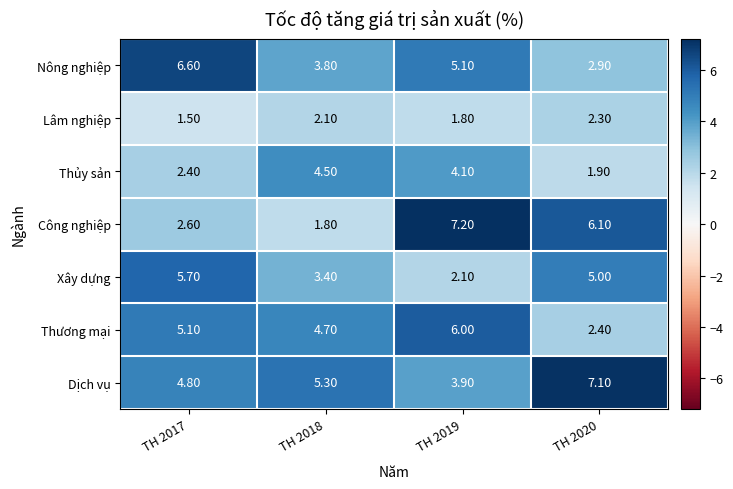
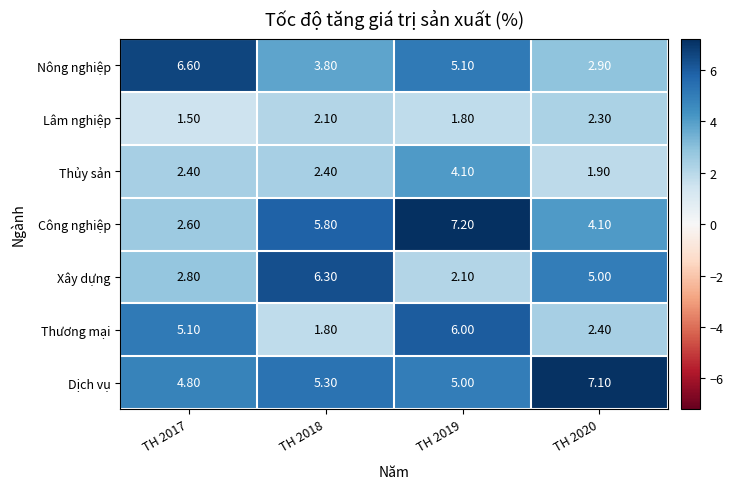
  {
    "Nông nghiệp": {
      "TH 2017": 6.60,
      "TH 2018": 3.80,
      "TH 2019": 5.10,
      "TH 2020": 2.90
    },
    "Lâm nghiệp": {
      "TH 2017": 1.50,
      "TH 2018": 2.10,
      "TH 2019": 1.80,
      "TH 2020": 2.30
    },
    "Thủy sản": {
      "TH 2017": 2.40,
-     "TH 2018": 4.50,
+     "TH 2018": 2.40,
      "TH 2019": 4.10,
      "TH 2020": 1.90
    },
    "Công nghiệp": {
      "TH 2017": 2.60,
-     "TH 2018": 1.80,
+     "TH 2018": 5.80,
      "TH 2019": 7.20,
-     "TH 2020": 6.10
+     "TH 2020": 4.10
    },
    "Xây dựng": {
-     "TH 2017": 5.70,
-     "TH 2018": 3.40,
+     "TH 2017": 2.80,
+     "TH 2018": 6.30,
      "TH 2019": 2.10,
      "TH 2020": 5.00
    },
    "Thương mại": {
      "TH 2017": 5.10,
-     "TH 2018": 4.70,
+     "TH 2018": 1.80,
      "TH 2019": 6.00,
      "TH 2020": 2.40
    },
    "Dịch vụ": {
      "TH 2017": 4.80,
      "TH 2018": 5.30,
-     "TH 2019": 3.90,
+     "TH 2019": 5.00,
      "TH 2020": 7.10
    }
  }
